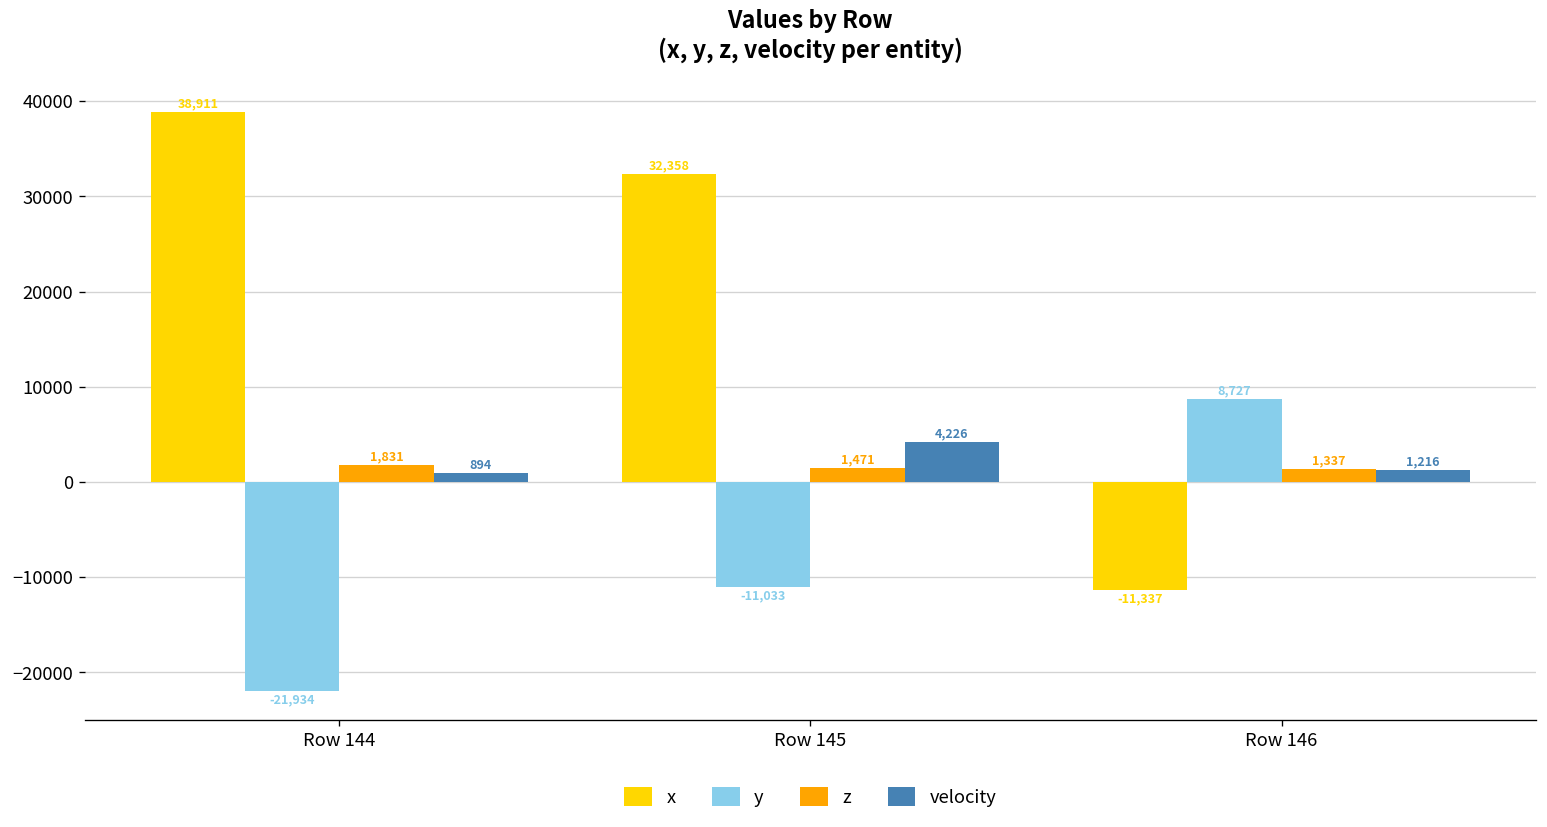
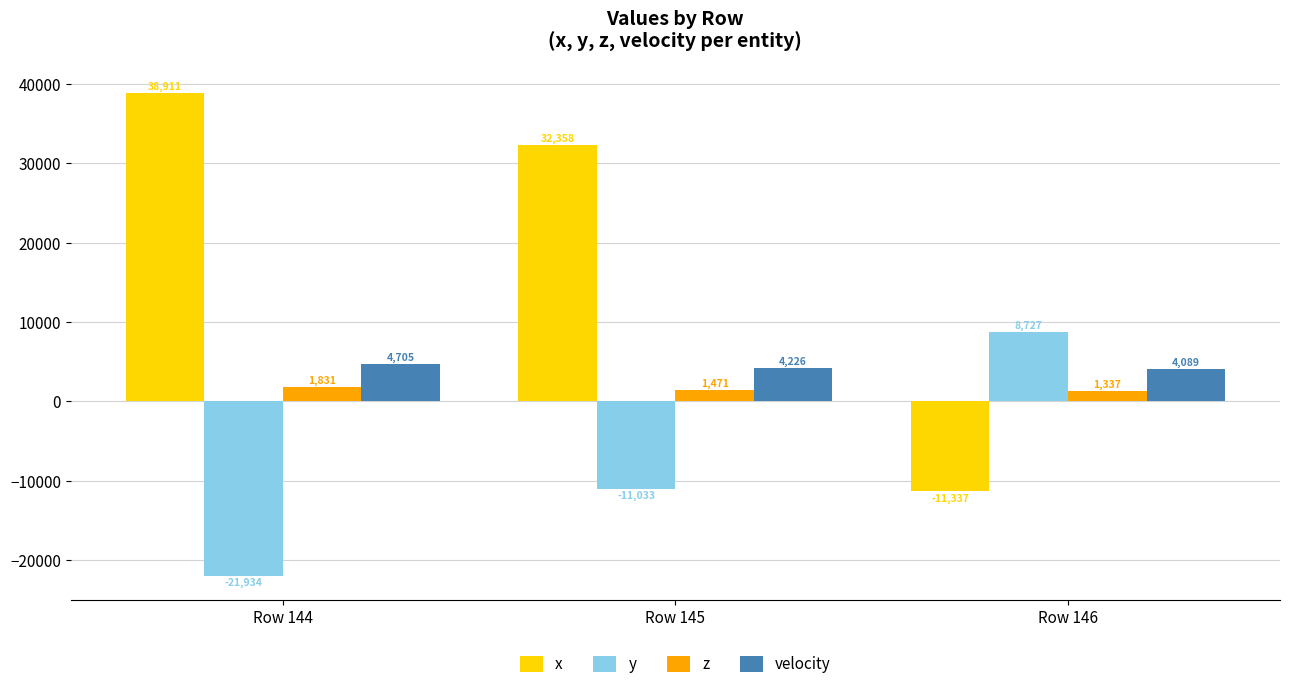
  {
    "y": {
      "Row 144": "-21,934",
      "Row 145": "-11,033",
      "Row 146": "8,727"
    },
    "velocity": {
-     "Row 144": "894",
+     "Row 144": "4,705",
      "Row 145": "4,226",
-     "Row 146": "1,216"
+     "Row 146": "4,089"
    }
  }
